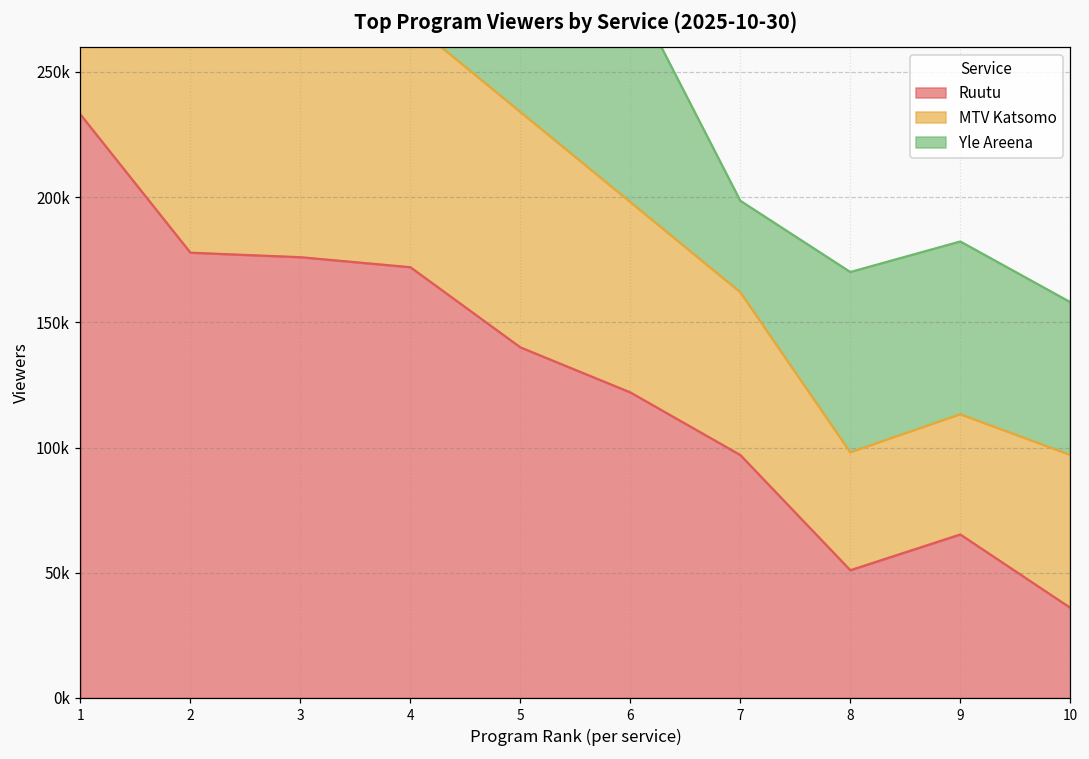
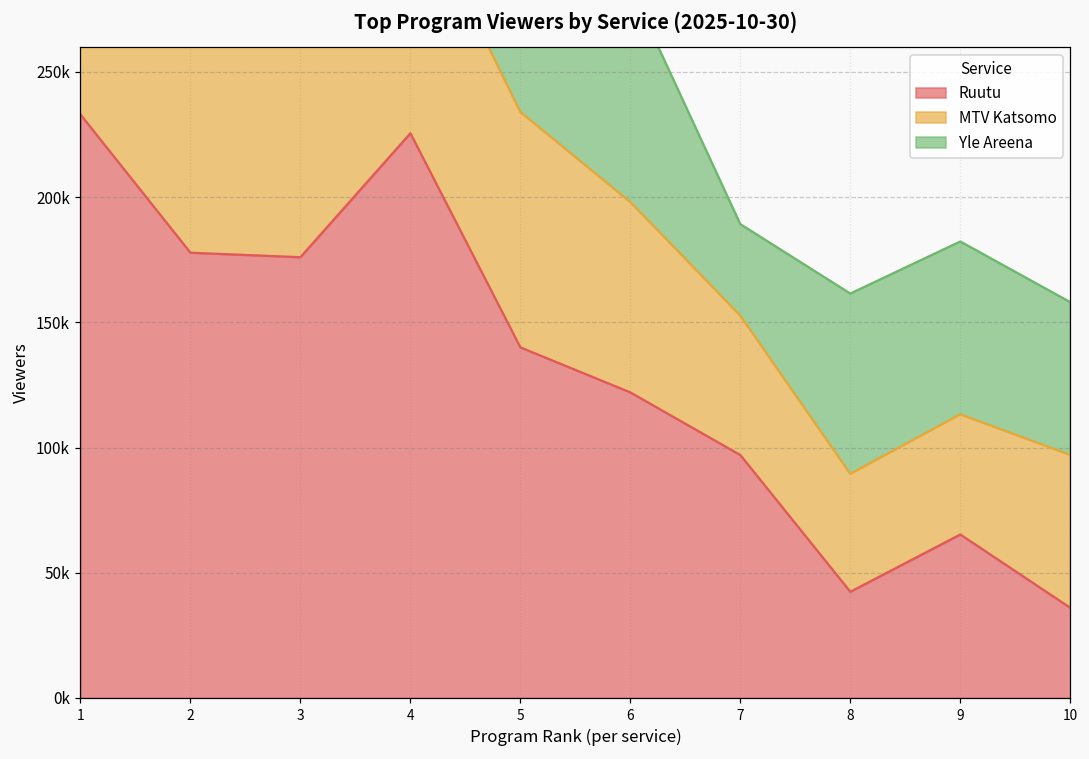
  {
    "Ruutu": {
      "1": 233000,
      "2": 178000,
      "3": 176000,
-     "4": 172000,
+     "4": 226000,
      "5": 140000,
      "6": 122000,
      "7": 97000,
-     "8": 51000,
+     "8": 42000,
      "9": 65000,
      "10": 36000
    },
    "MTV Katsomo": {
      "5": 94000,
      "6": 76000,
-     "7": 65000,
+     "7": 56000,
      "8": 47000,
      "9": 48000,
      "10": 61000
    },
    "Yle Areena": {
      "7": 37000,
      "8": 72000,
      "9": 69000,
      "10": 61000
    }
  }
